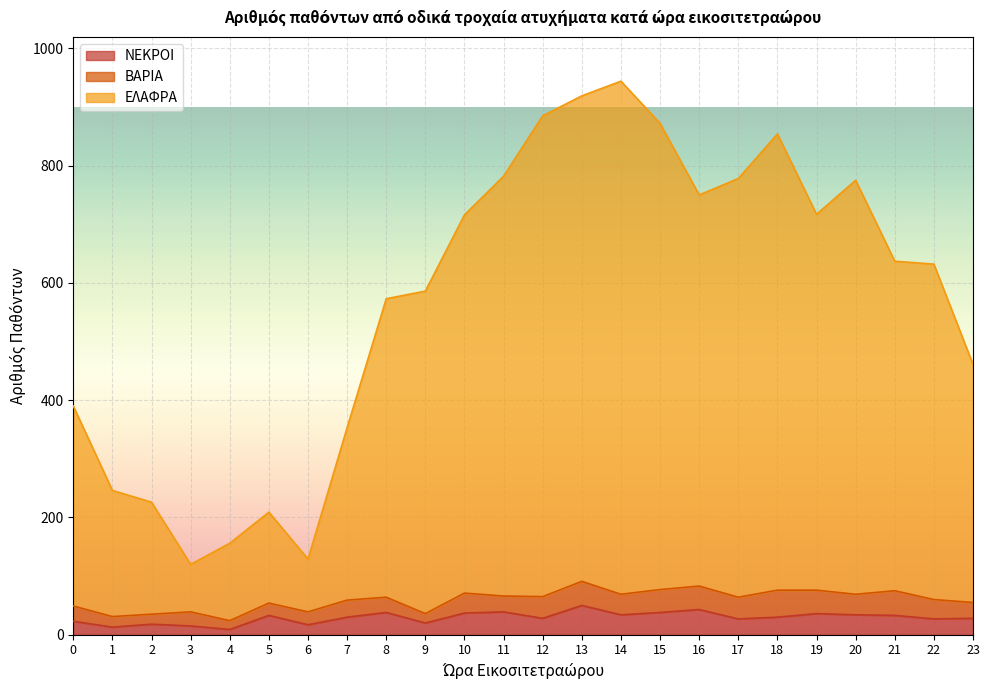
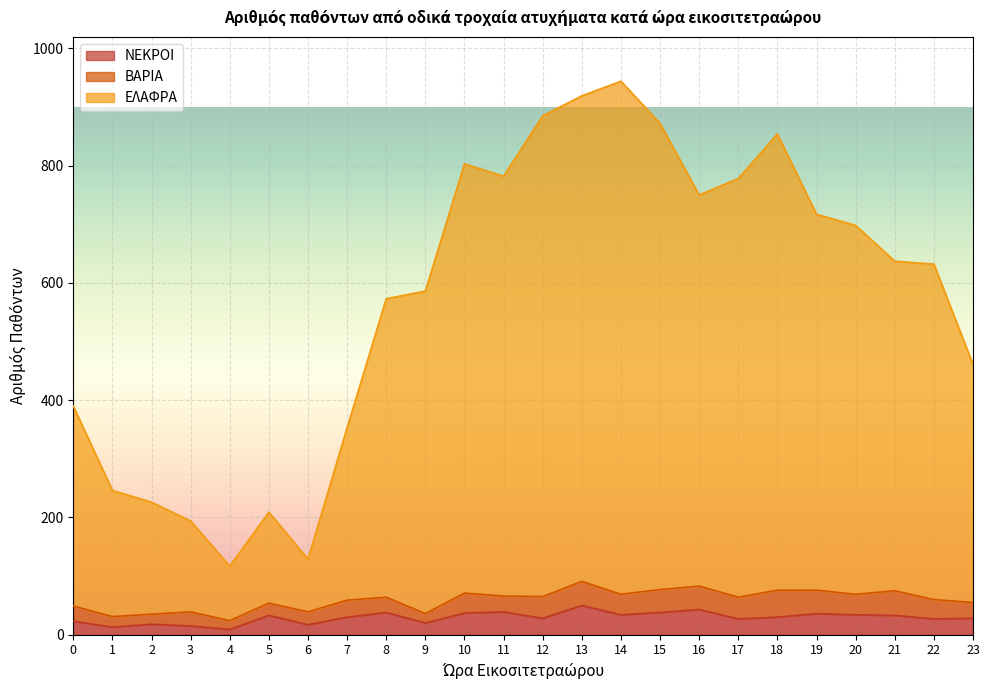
  {
    "ΕΛΑΦΡΑ": {
      "0": 340,
      "1": 220,
      "2": 190,
-     "3": 80,
-     "4": 130,
+     "3": 160,
+     "4": 90,
      "5": 160,
      "6": 90,
      "7": 290,
      "8": 510,
      "9": 550,
-     "10": 650,
+     "10": 730,
      "11": 720,
      "12": 820,
      "13": 830,
      "14": 880,
      "15": 800,
      "16": 670,
      "17": 710,
      "18": 780,
      "19": 640,
-     "20": 710,
+     "20": 630,
      "21": 560,
      "22": 570,
      "23": 410
    }
  }
